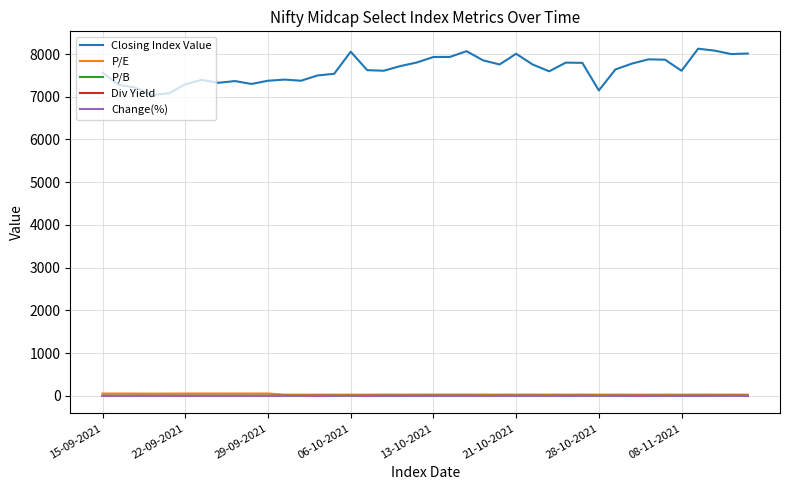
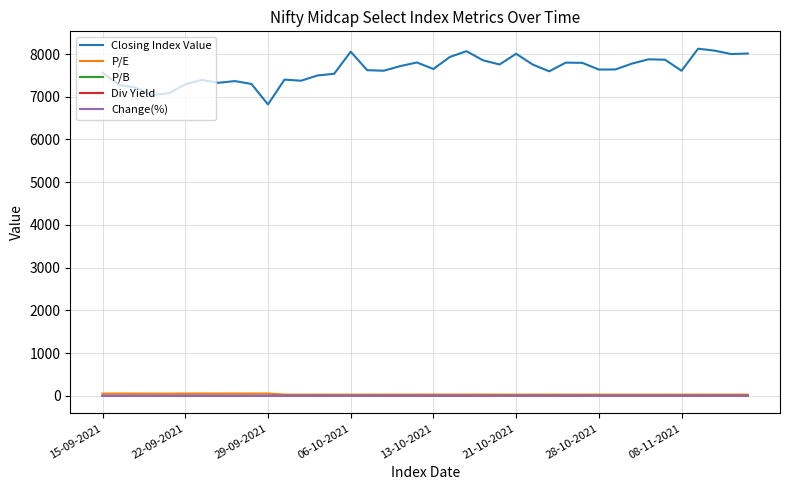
  {
    "Closing Index Value": {
-     "29-09-2021": 7400,
+     "29-09-2021": 6800,
      "06-10-2021": 8100,
-     "13-10-2021": 7900,
+     "13-10-2021": 7700,
      "21-10-2021": 8000,
-     "28-10-2021": 7100,
+     "28-10-2021": 7600,
      "08-11-2021": 7600
    }
  }
